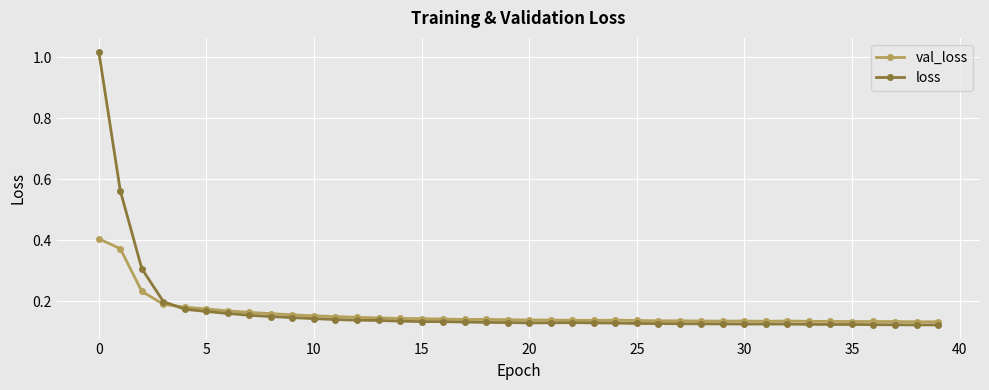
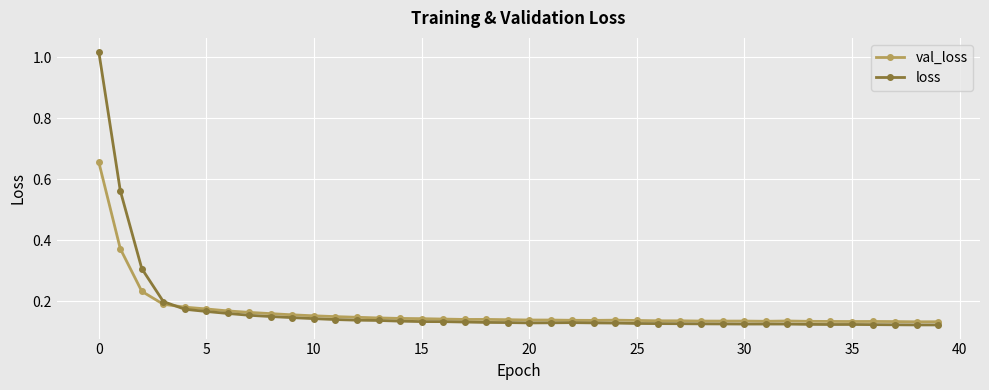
  {
    "val_loss": {
-     "0": 0.40,
+     "0": 0.66,
      "5": 0.17,
      "10": 0.15,
      "15": 0.14,
      "20": 0.14,
      "25": 0.14,
      "30": 0.13,
      "35": 0.13
    },
    "loss": {
      "0": 1.02,
      "5": 0.17,
      "10": 0.14,
      "15": 0.13,
      "20": 0.13,
      "25": 0.13,
      "30": 0.12,
      "35": 0.12
    }
  }
